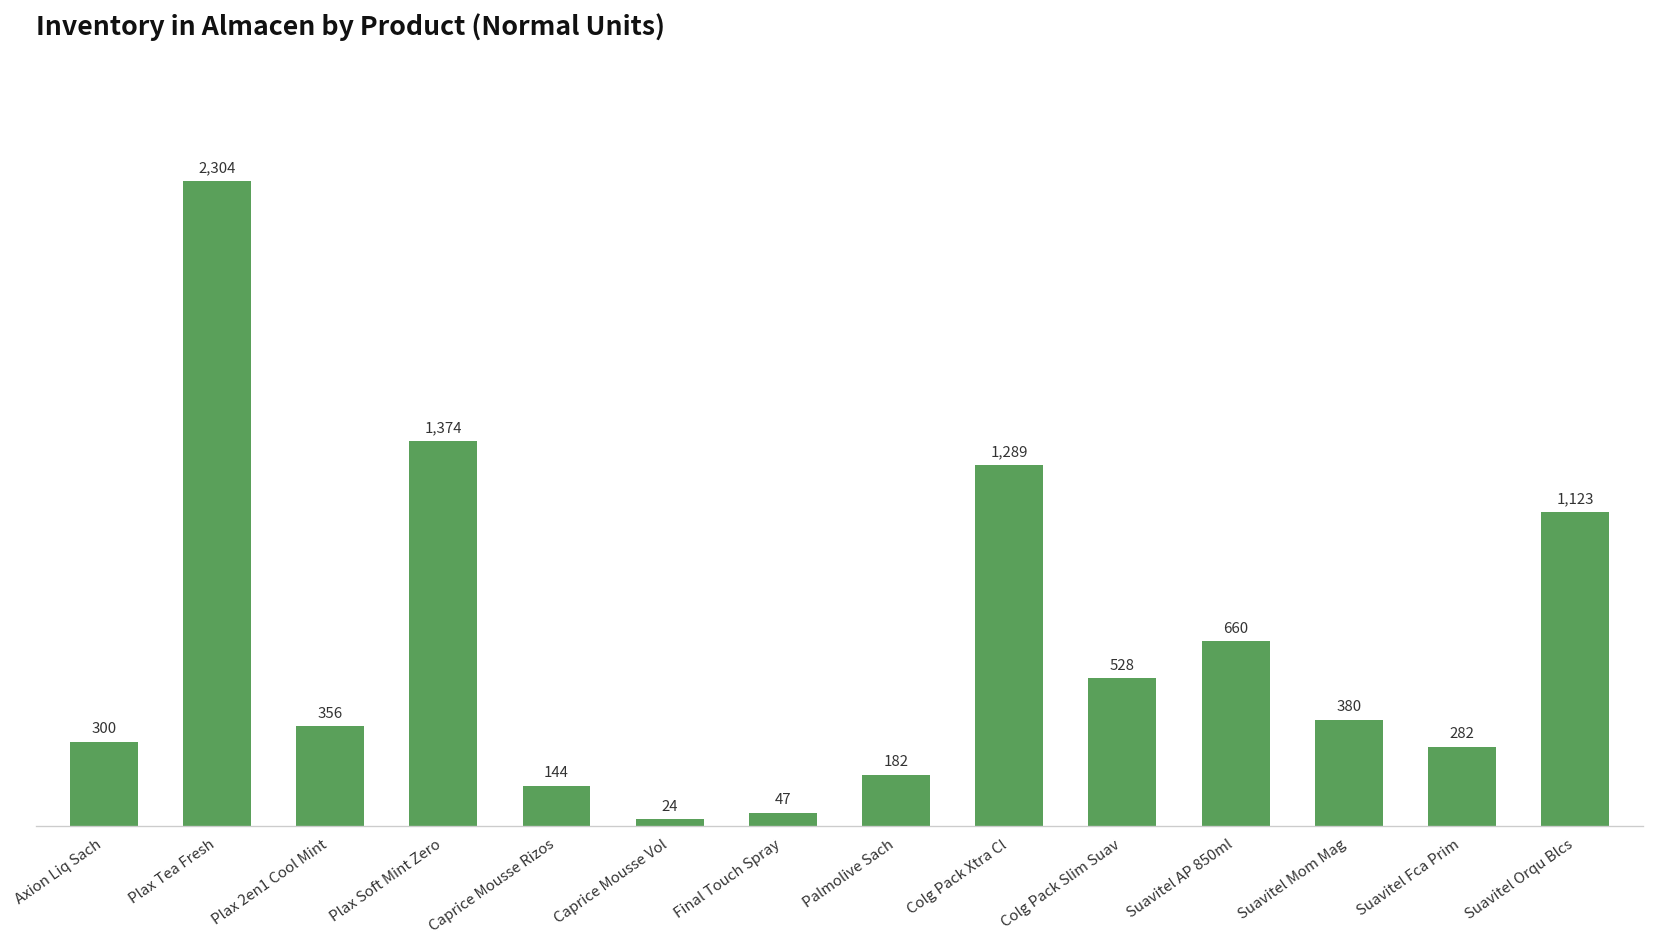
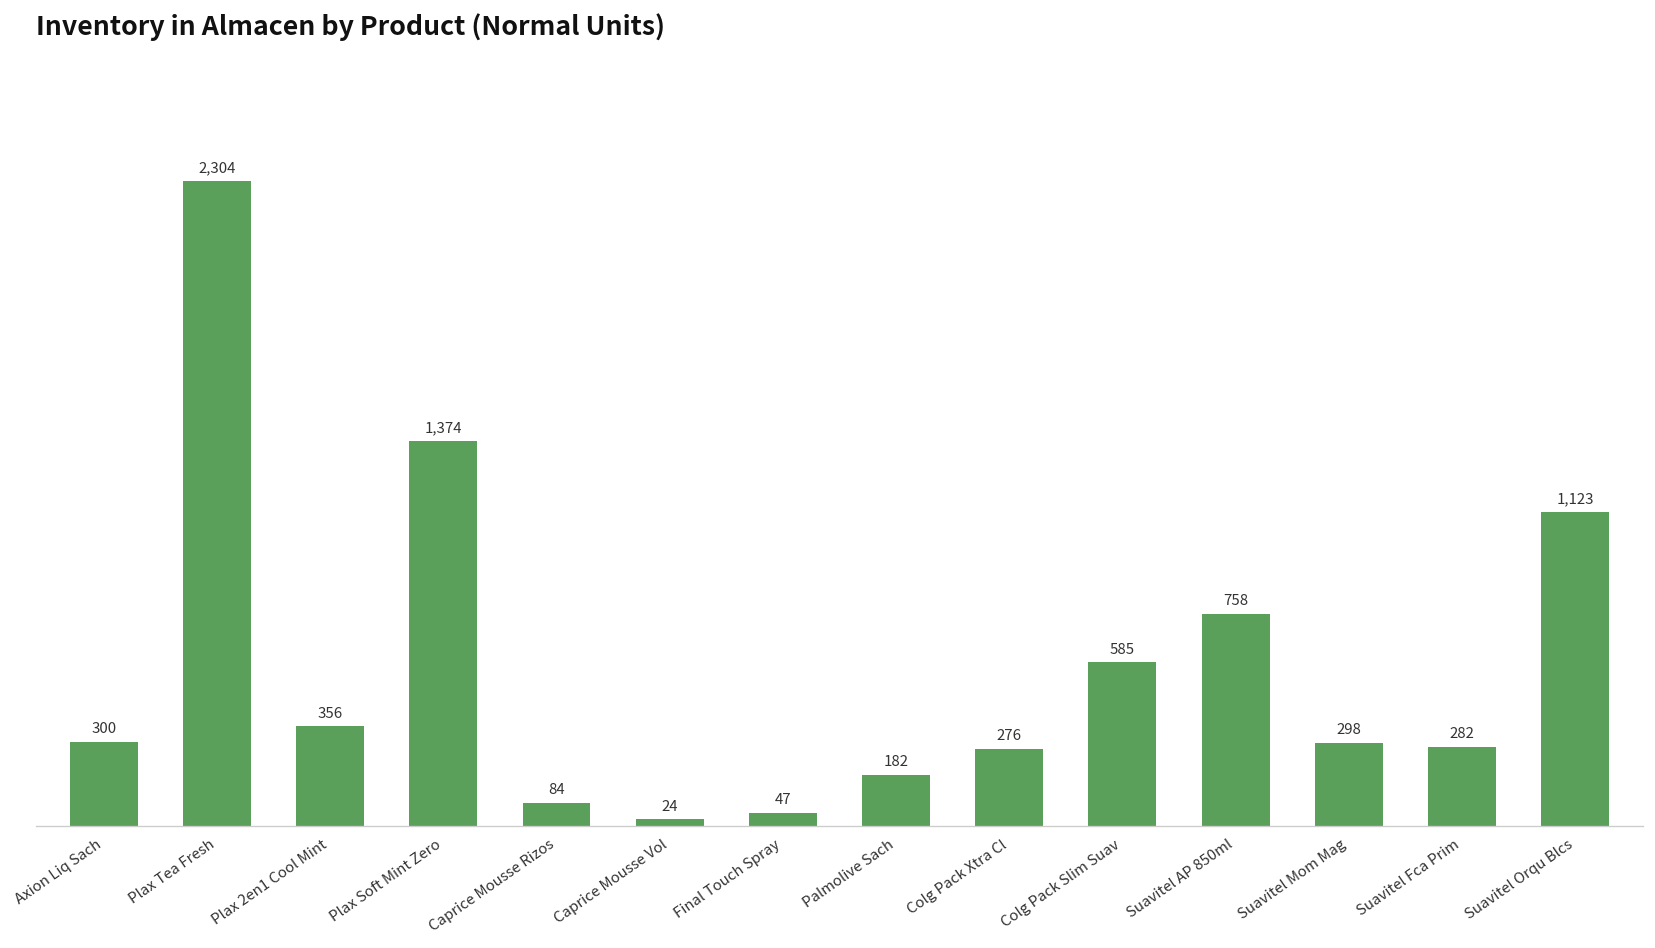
  {
    "Axion Liq Sach": "300",
    "Plax Tea Fresh": "2,304",
    "Plax 2en1 Cool Mint": "356",
    "Plax Soft Mint Zero": "1,374",
-   "Caprice Mousse Rizos": "144",
+   "Caprice Mousse Rizos": "84",
    "Caprice Mousse Vol": "24",
    "Final Touch Spray": "47",
    "Palmolive Sach": "182",
-   "Colg Pack Xtra Cl": "1,289",
-   "Colg Pack Slim Suav": "528",
-   "Suavitel AP 850ml": "660",
-   "Suavitel Mom Mag": "380",
+   "Colg Pack Xtra Cl": "276",
+   "Colg Pack Slim Suav": "585",
+   "Suavitel AP 850ml": "758",
+   "Suavitel Mom Mag": "298",
    "Suavitel Fca Prim": "282",
    "Suavitel Orqu Blcs": "1,123"
  }
